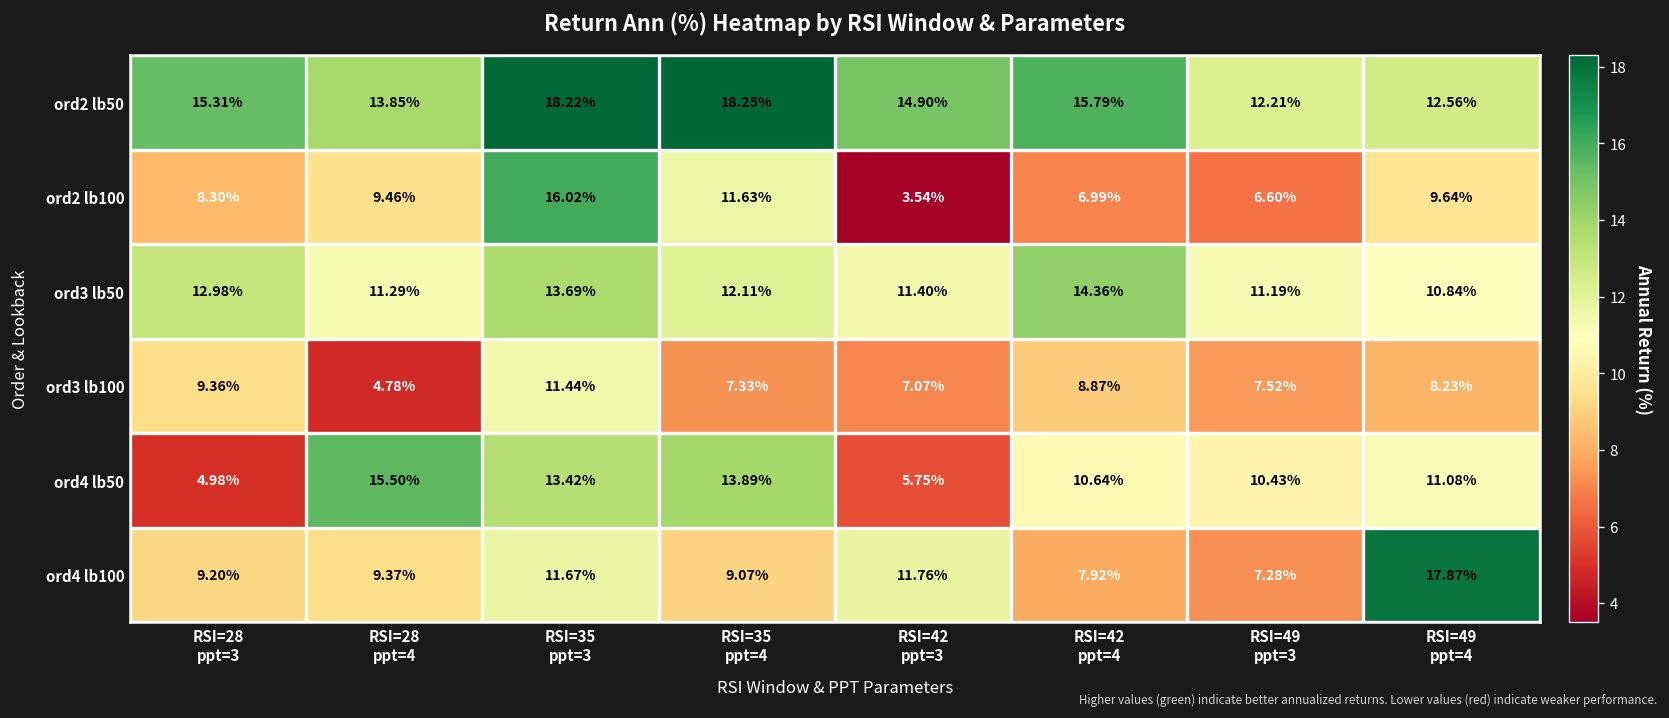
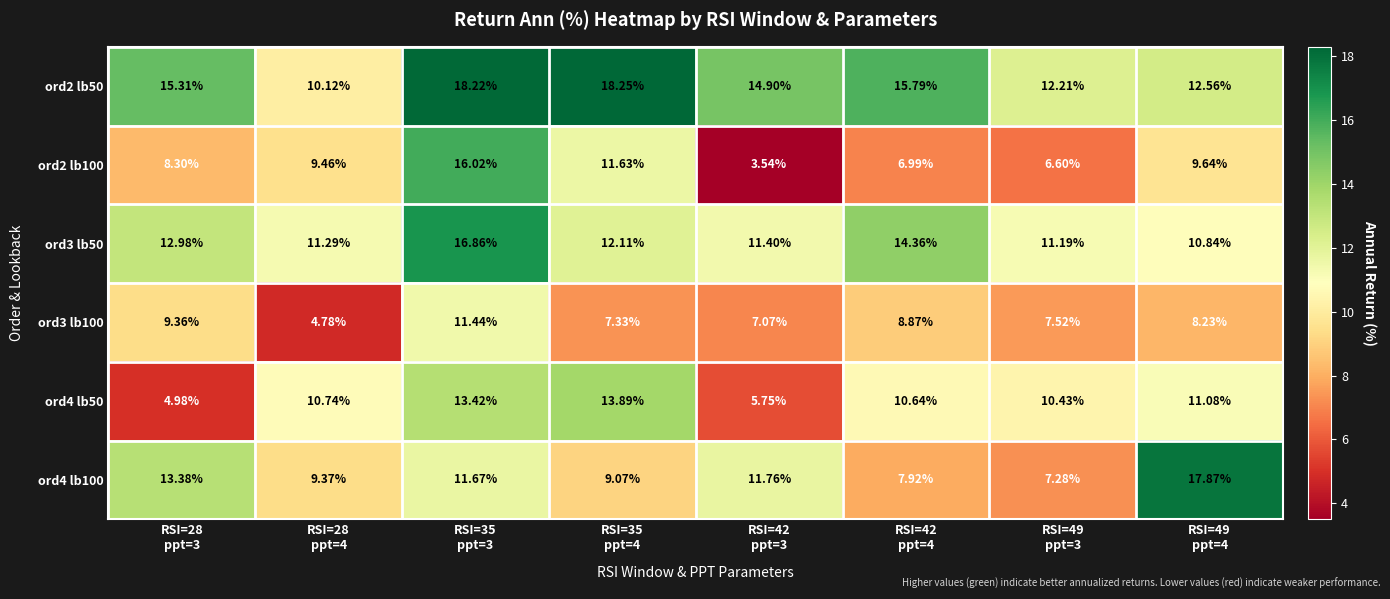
  {
    "ord2 lb50": {
      "RSI=28 ppt=3": "15.31%",
-     "RSI=28 ppt=4": "13.85%",
+     "RSI=28 ppt=4": "10.12%",
      "RSI=35 ppt=3": "18.22%",
      "RSI=35 ppt=4": "18.25%",
      "RSI=42 ppt=3": "14.90%",
      "RSI=42 ppt=4": "15.79%",
      "RSI=49 ppt=3": "12.21%",
      "RSI=49 ppt=4": "12.56%"
    },
    "ord2 lb100": {
      "RSI=28 ppt=3": "8.30%",
      "RSI=28 ppt=4": "9.46%",
      "RSI=35 ppt=3": "16.02%",
      "RSI=35 ppt=4": "11.63%",
      "RSI=42 ppt=3": "3.54%",
      "RSI=42 ppt=4": "6.99%",
      "RSI=49 ppt=3": "6.60%",
      "RSI=49 ppt=4": "9.64%"
    },
    "ord3 lb50": {
      "RSI=28 ppt=3": "12.98%",
      "RSI=28 ppt=4": "11.29%",
-     "RSI=35 ppt=3": "13.69%",
+     "RSI=35 ppt=3": "16.86%",
      "RSI=35 ppt=4": "12.11%",
      "RSI=42 ppt=3": "11.40%",
      "RSI=42 ppt=4": "14.36%",
      "RSI=49 ppt=3": "11.19%",
      "RSI=49 ppt=4": "10.84%"
    },
    "ord3 lb100": {
      "RSI=28 ppt=3": "9.36%",
      "RSI=28 ppt=4": "4.78%",
      "RSI=35 ppt=3": "11.44%",
      "RSI=35 ppt=4": "7.33%",
      "RSI=42 ppt=3": "7.07%",
      "RSI=42 ppt=4": "8.87%",
      "RSI=49 ppt=3": "7.52%",
      "RSI=49 ppt=4": "8.23%"
    },
    "ord4 lb50": {
      "RSI=28 ppt=3": "4.98%",
-     "RSI=28 ppt=4": "15.50%",
+     "RSI=28 ppt=4": "10.74%",
      "RSI=35 ppt=3": "13.42%",
      "RSI=35 ppt=4": "13.89%",
      "RSI=42 ppt=3": "5.75%",
      "RSI=42 ppt=4": "10.64%",
      "RSI=49 ppt=3": "10.43%",
      "RSI=49 ppt=4": "11.08%"
    },
    "ord4 lb100": {
-     "RSI=28 ppt=3": "9.20%",
+     "RSI=28 ppt=3": "13.38%",
      "RSI=28 ppt=4": "9.37%",
      "RSI=35 ppt=3": "11.67%",
      "RSI=35 ppt=4": "9.07%",
      "RSI=42 ppt=3": "11.76%",
      "RSI=42 ppt=4": "7.92%",
      "RSI=49 ppt=3": "7.28%",
      "RSI=49 ppt=4": "17.87%"
    }
  }
